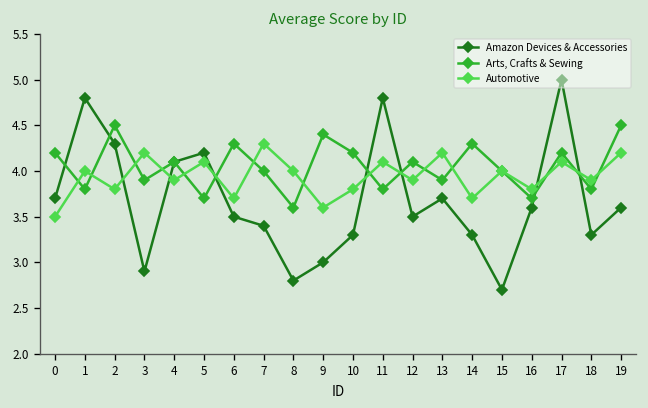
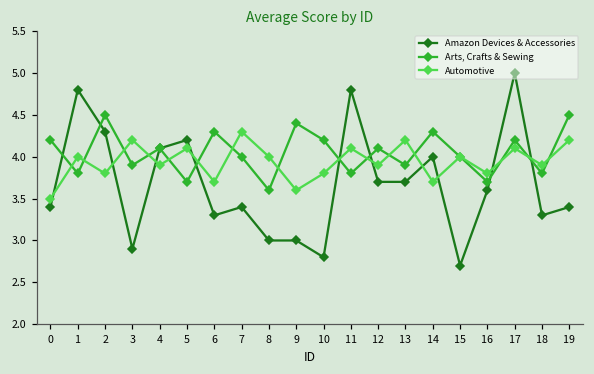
  {
    "Amazon Devices & Accessories": {
-     "0": 3.7,
+     "0": 3.4,
      "1": 4.8,
      "2": 4.3,
      "3": 2.9,
      "5": 4.2,
-     "6": 3.5,
+     "6": 3.3,
      "7": 3.4,
-     "8": 2.8,
+     "8": 3.0,
      "9": 3.0,
-     "10": 3.3,
+     "10": 2.8,
      "11": 4.8,
-     "12": 3.5,
+     "12": 3.7,
      "13": 3.7,
-     "14": 3.3,
+     "14": 4.0,
      "15": 2.7,
      "16": 3.6,
      "18": 3.3,
-     "19": 3.6
+     "19": 3.4
    }
  }
